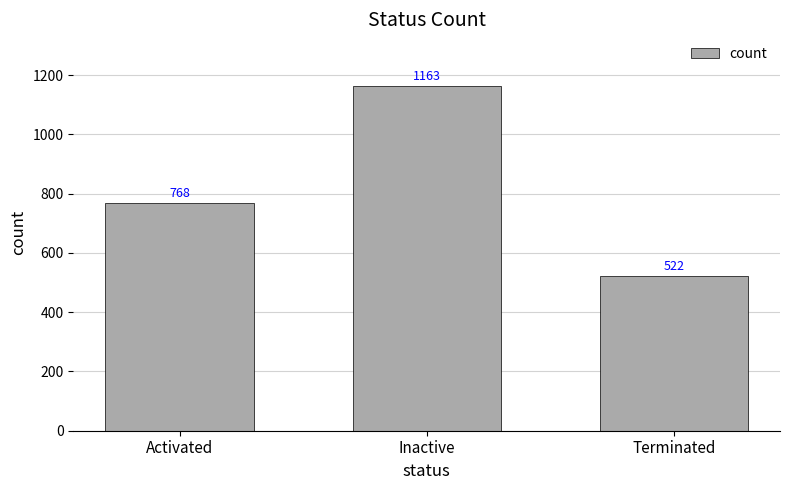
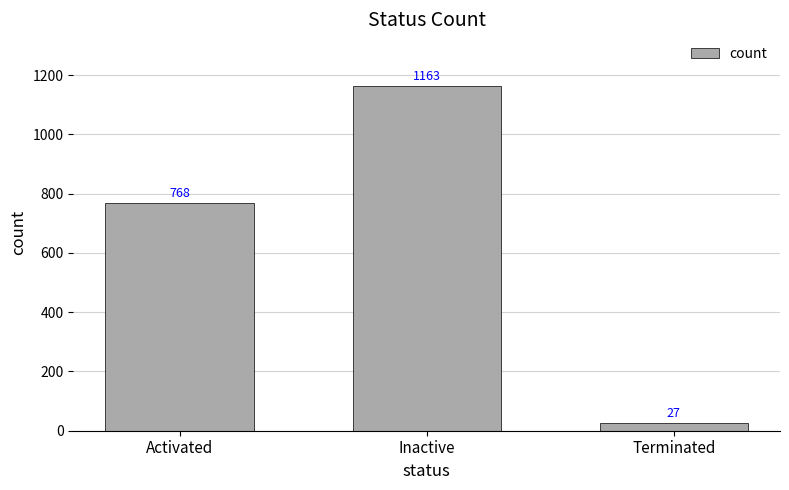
  {
    "Activated": 768,
    "Inactive": 1163,
-   "Terminated": 522
+   "Terminated": 27
  }
